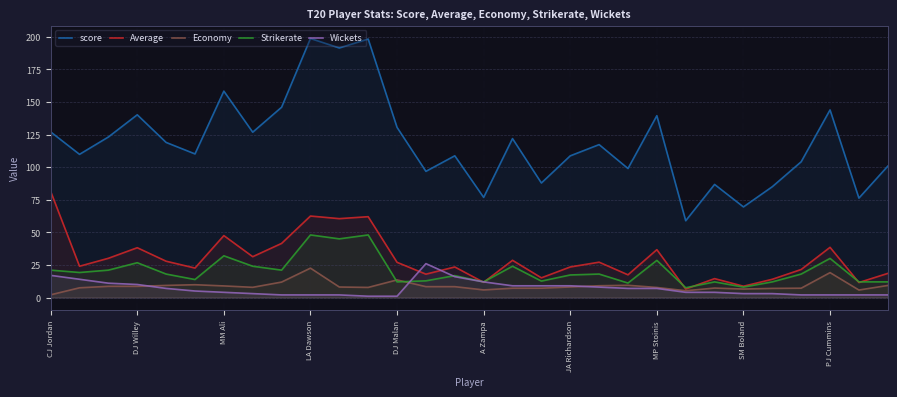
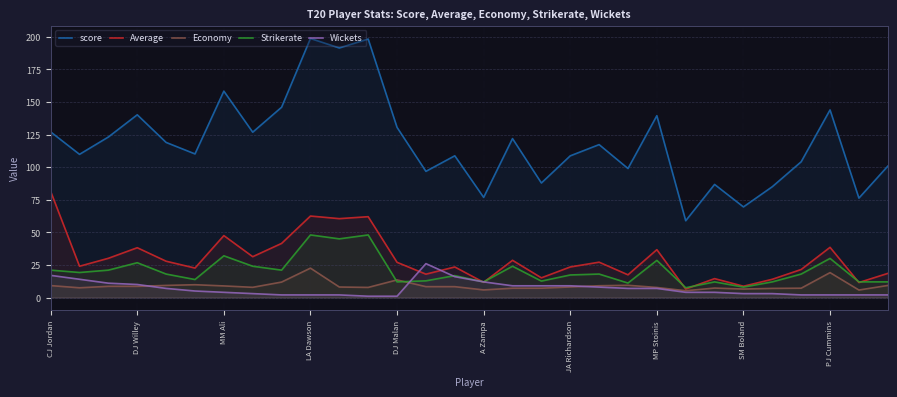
  {
    "score": {
      "CJ Jordan": 127,
      "DJ Willey": 140,
      "MM Ali": 158,
      "DJ Malan": 131,
      "A Zampa": 77,
      "JA Richardson": 109,
      "MP Stoinis": 139,
      "SM Boland": 70,
      "PJ Cummins": 144
    },
    "Average": {
      "CJ Jordan": 81,
      "DJ Willey": 38,
      "MM Ali": 48,
      "LA Dawson": 63,
      "DJ Malan": 27,
      "JA Richardson": 23,
      "MP Stoinis": 37,
      "PJ Cummins": 39
    },
    "Economy": {
-     "CJ Jordan": 2,
+     "CJ Jordan": 9,
      "MM Ali": 9,
      "LA Dawson": 23,
      "A Zampa": 6,
      "PJ Cummins": 19
    },
    "Strikerate": {
      "CJ Jordan": 21,
      "DJ Willey": 27,
      "MM Ali": 32,
      "LA Dawson": 48,
      "JA Richardson": 17,
      "MP Stoinis": 29,
      "PJ Cummins": 30
    },
    "Wickets": {
      "CJ Jordan": 17,
      "MM Ali": 4,
      "LA Dawson": 2,
      "DJ Malan": 1,
      "SM Boland": 3,
      "PJ Cummins": 2
    }
  }
